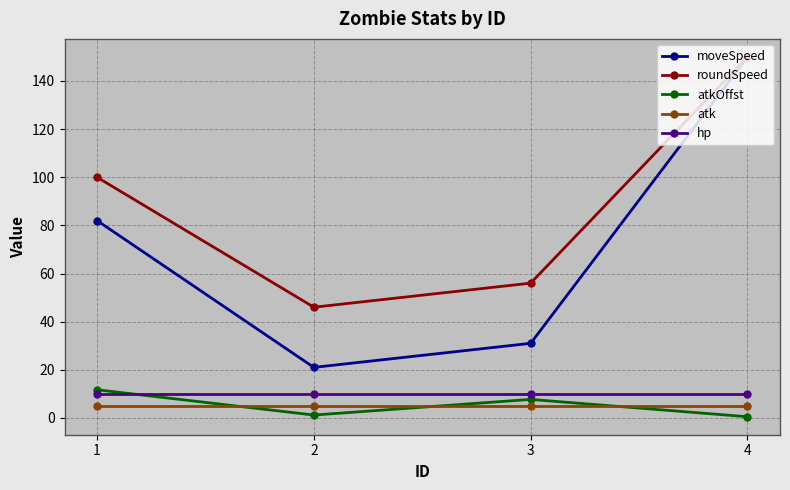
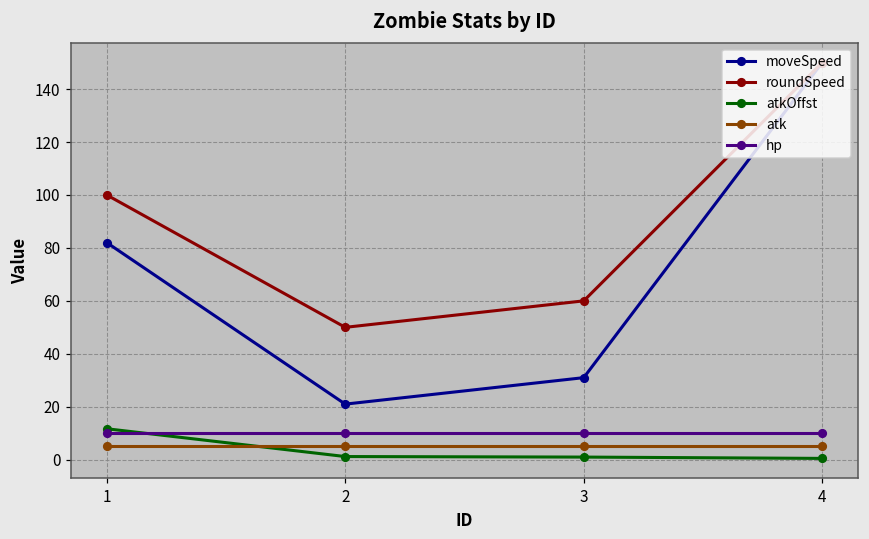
  {
    "moveSpeed": {
      "1": 82,
      "2": 21,
      "3": 31
    },
    "roundSpeed": {
      "1": 100,
-     "2": 46,
-     "3": 56
+     "2": 50,
+     "3": 60
    },
    "atkOffst": {
      "1": 12,
      "2": 1,
-     "3": 8,
+     "3": 1,
      "4": 1
    },
    "atk": {
      "1": 5,
      "2": 5,
      "3": 5,
      "4": 5
    },
    "hp": {
      "1": 10,
      "2": 10,
      "3": 10,
      "4": 10
    }
  }
